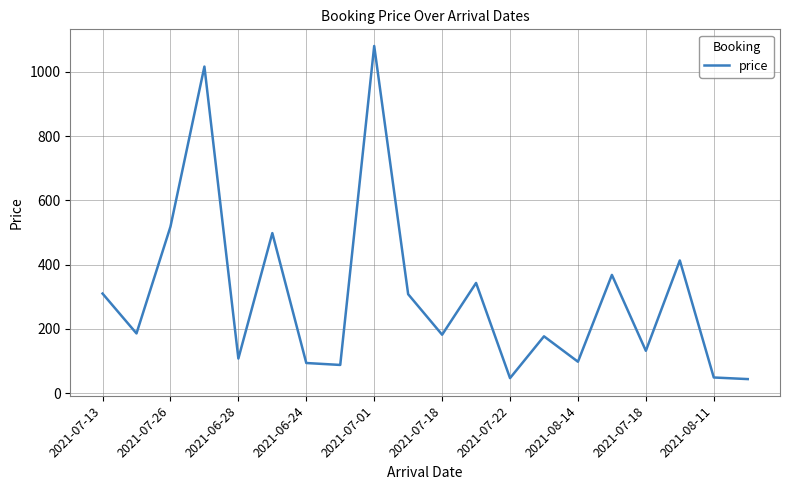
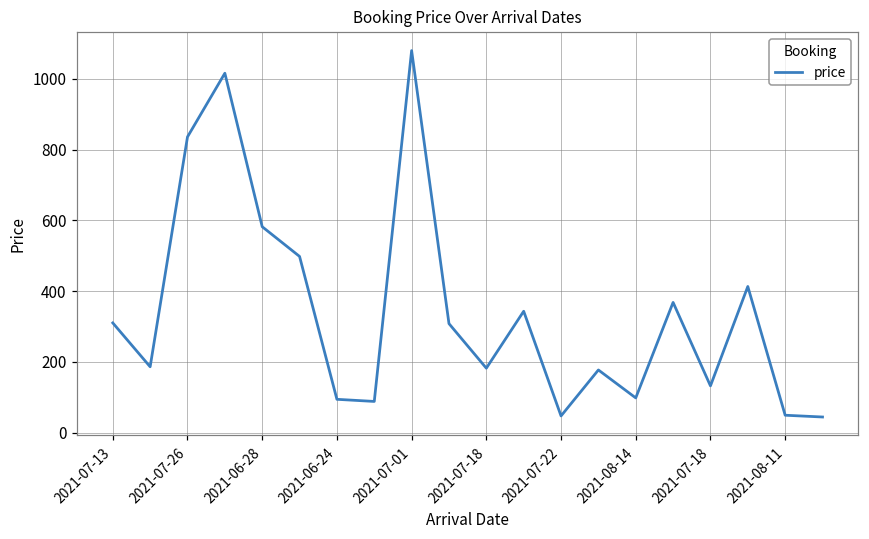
  {
    "2021-07-13": 310,
-   "2021-07-26": 520,
-   "2021-06-28": 110,
+   "2021-07-26": 840,
+   "2021-06-28": 580,
    "2021-06-24": 90,
    "2021-07-01": 1080,
    "2021-07-22": 50,
    "2021-08-14": 100
  }
